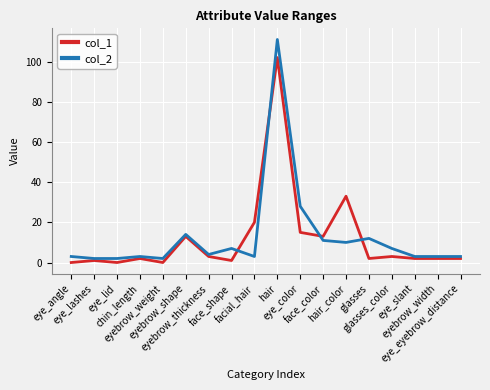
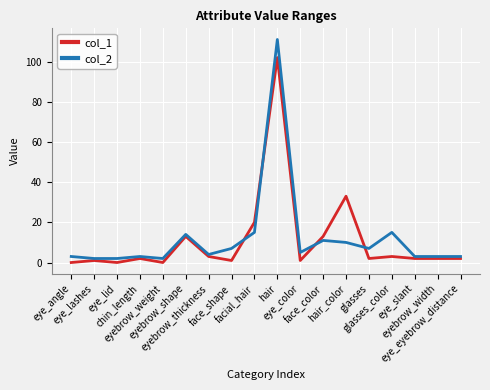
  {
    "col_1": {
      "eye_angle": 0,
      "eye_lid": 0,
      "eyebrow_weight": 0,
      "face_shape": 1,
      "facial_hair": 20,
      "hair": 102,
-     "eye_color": 15,
+     "eye_color": 1,
      "face_color": 13,
      "hair_color": 33,
      "glasses": 2,
      "glasses_color": 3
    },
    "col_2": {
      "eye_angle": 3,
      "eye_lid": 2,
      "eyebrow_weight": 2,
      "face_shape": 7,
-     "facial_hair": 3,
+     "facial_hair": 15,
      "hair": 111,
-     "eye_color": 28,
+     "eye_color": 5,
      "face_color": 11,
      "hair_color": 10,
-     "glasses": 12,
-     "glasses_color": 7
+     "glasses": 7,
+     "glasses_color": 15
    }
  }
